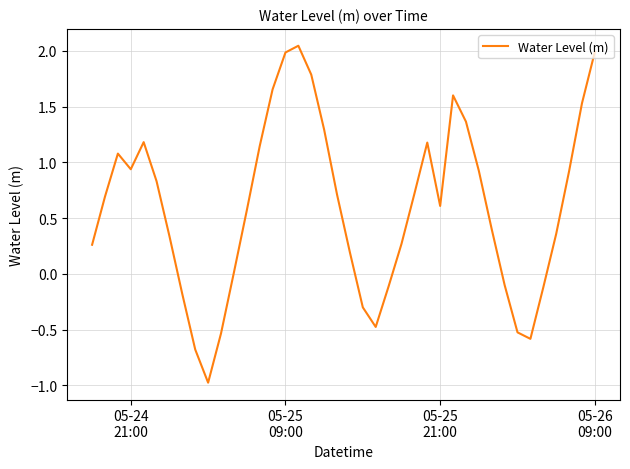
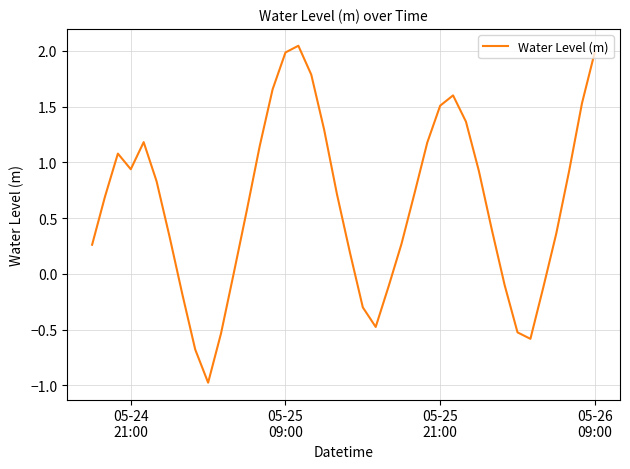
  {
    "05-24 21:00": 0.94,
    "05-25 09:00": 1.99,
-   "05-25 21:00": 0.61
+   "05-25 21:00": 1.51
  }
